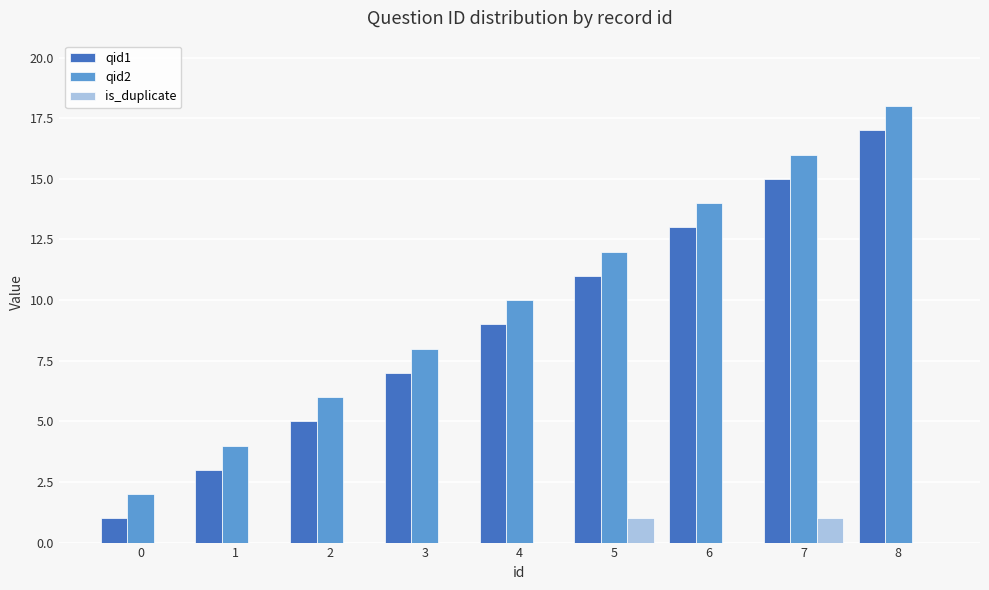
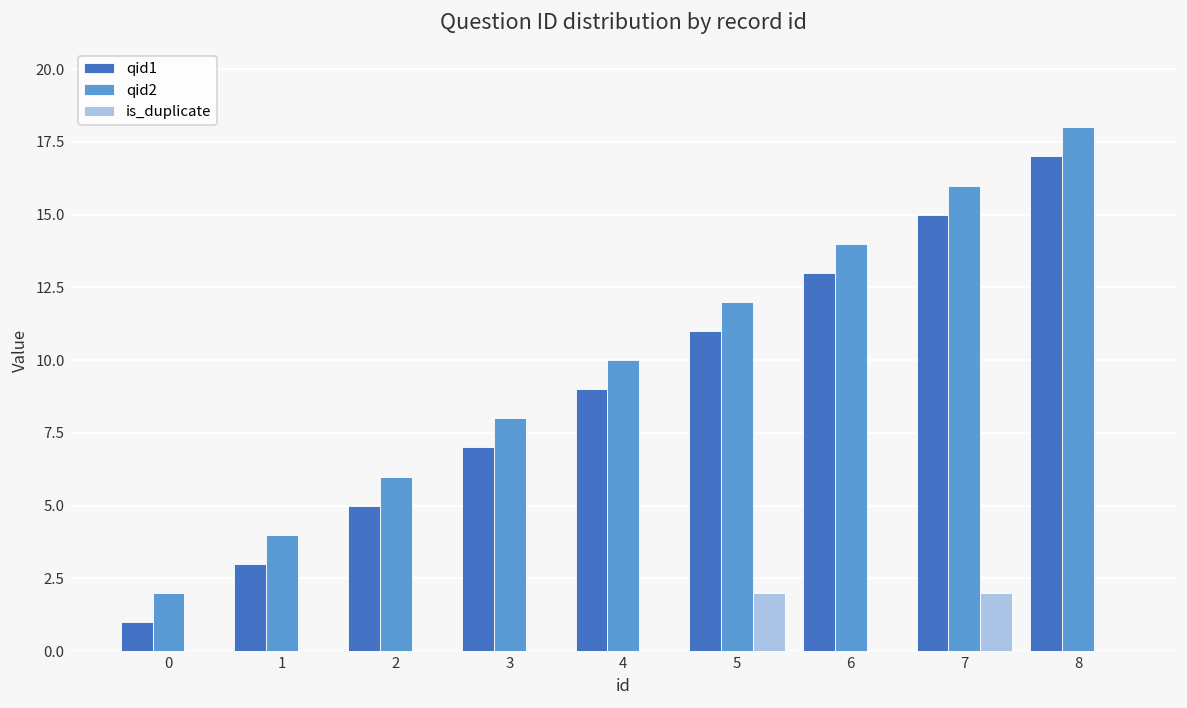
  {
    "is_duplicate": {
      "0": 0,
      "1": 0,
      "2": 0,
      "3": 0,
      "4": 0,
-     "5": 1,
+     "5": 2,
      "6": 0,
-     "7": 1,
+     "7": 2,
      "8": 0
    }
  }
